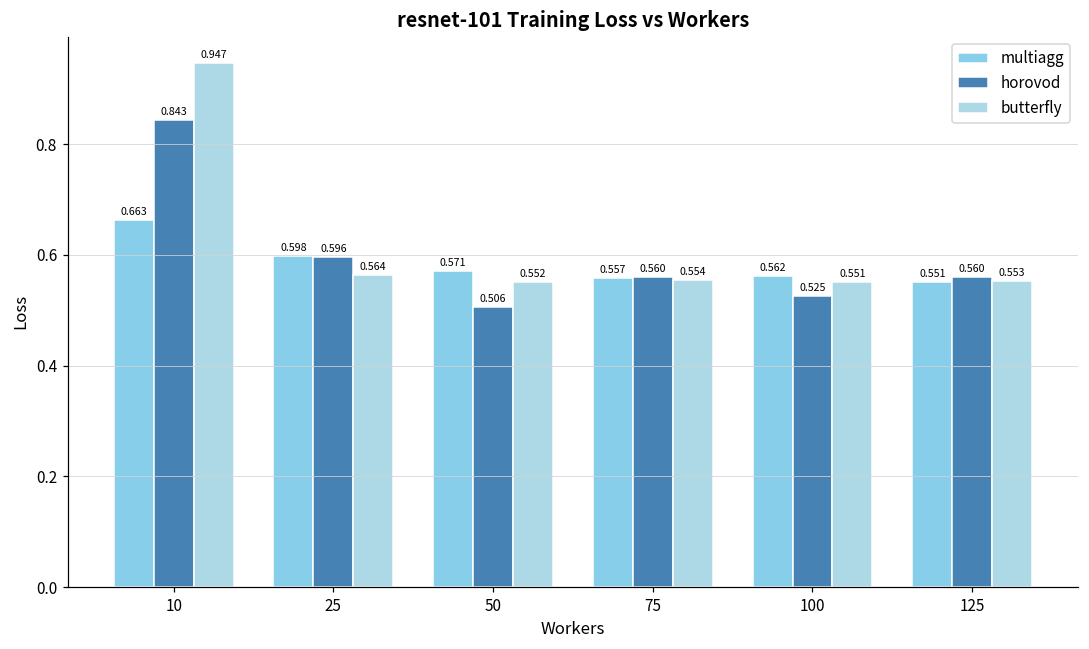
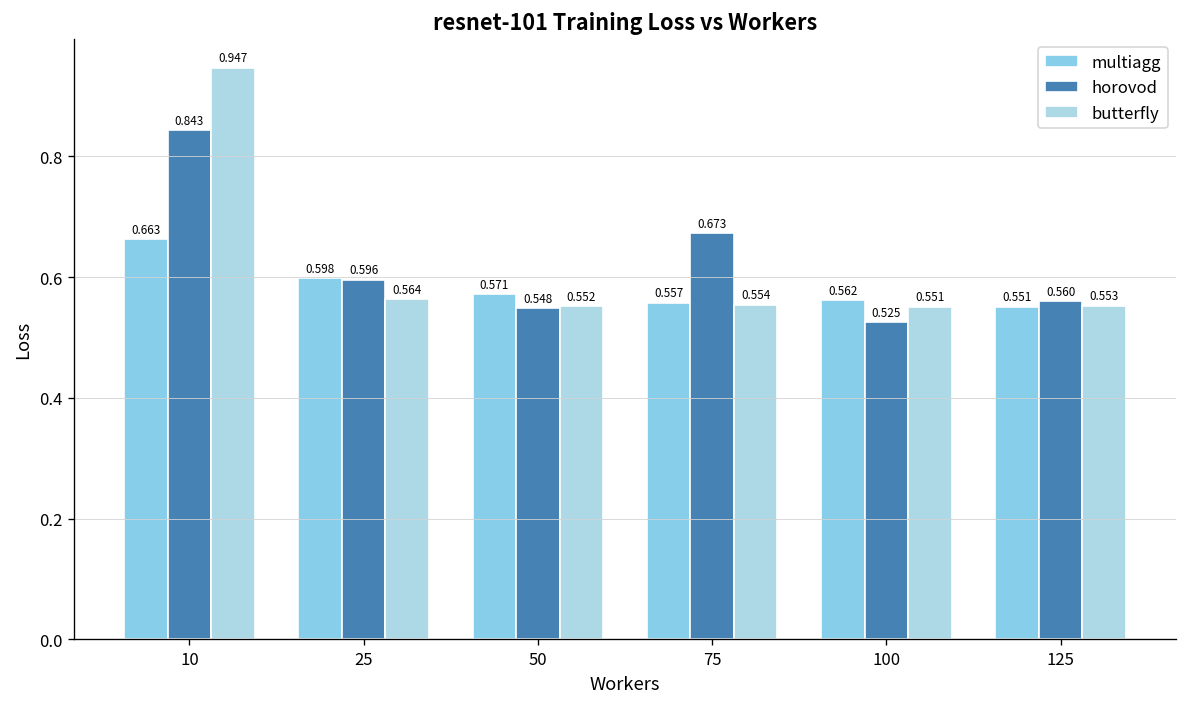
  {
    "horovod": {
      "10": 0.843,
      "25": 0.596,
-     "50": 0.506,
-     "75": 0.560,
+     "50": 0.548,
+     "75": 0.673,
      "100": 0.525,
      "125": 0.560
    }
  }
